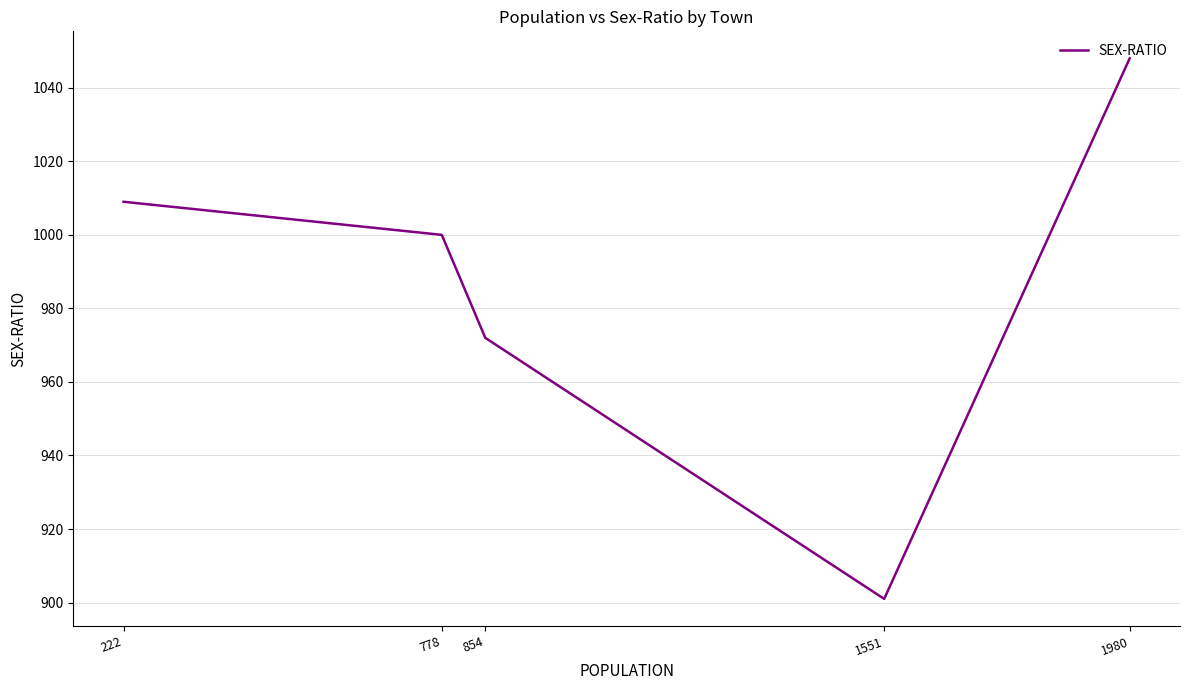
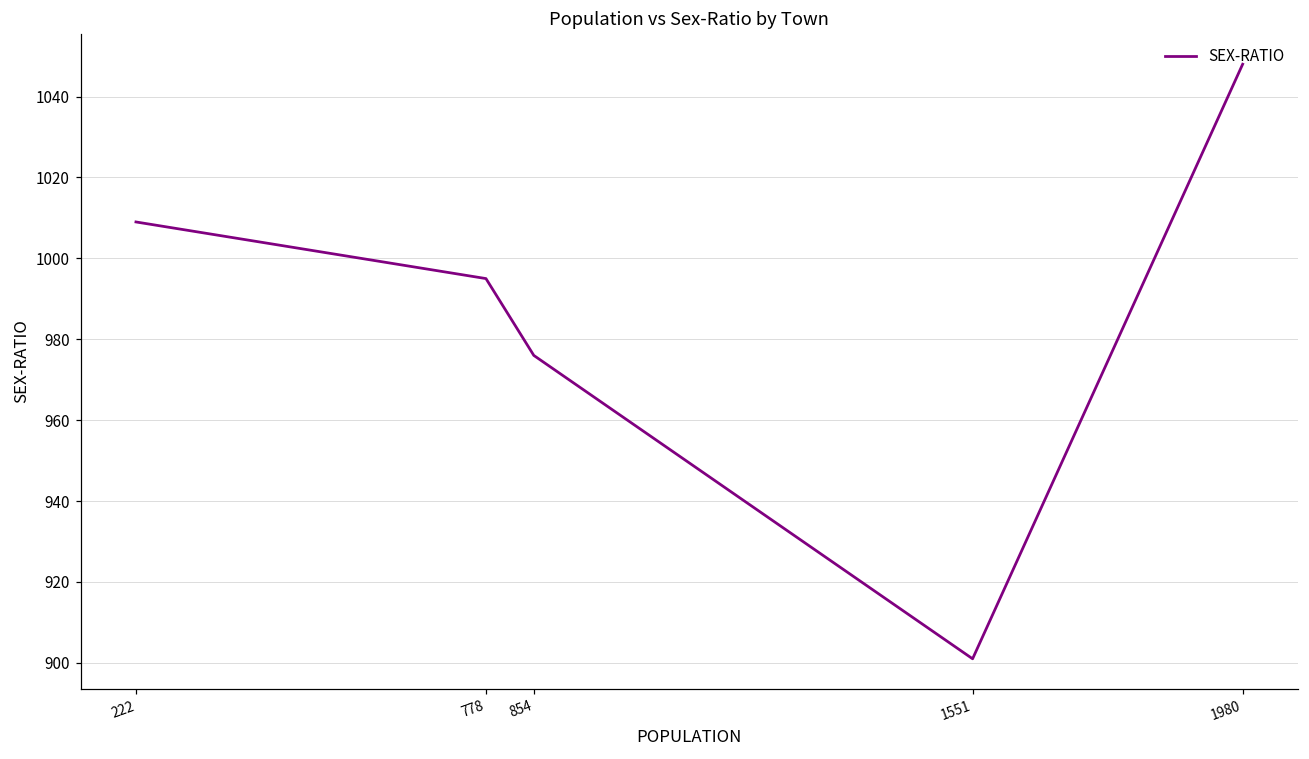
  {
    "222": 1009,
-   "778": 1000,
-   "854": 972,
+   "778": 995,
+   "854": 976,
    "1551": 901,
    "1980": 1048
  }
